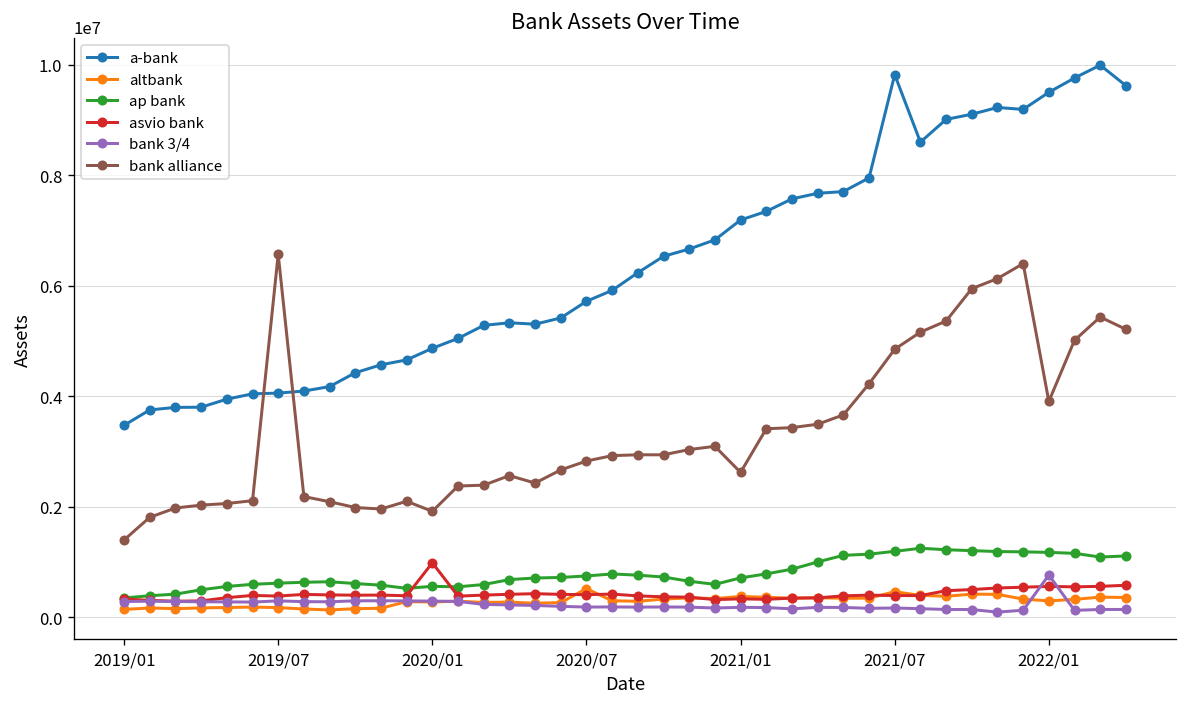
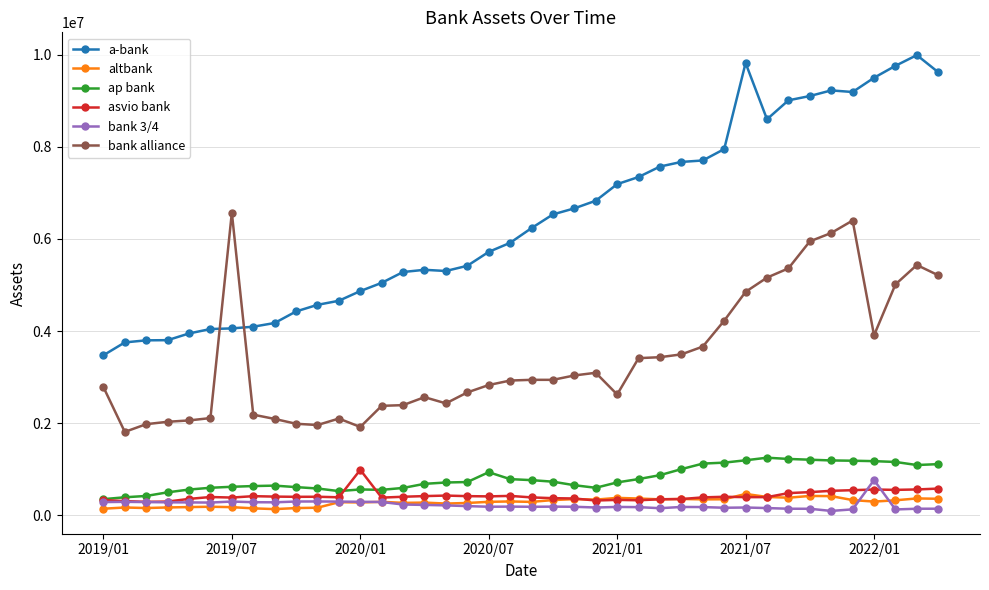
  {
    "a-bank": {
      "2019/01": 3500000,
      "2019/07": 4100000,
      "2020/01": 4900000,
      "2020/07": 5700000,
      "2021/01": 7200000,
      "2021/07": 9800000,
      "2022/01": 9500000
    },
    "altbank": {
      "2019/01": 100000,
      "2019/07": 200000,
-     "2020/07": 500000,
+     "2020/07": 300000,
      "2021/07": 500000,
      "2022/01": 300000
    },
    "ap bank": {
      "2019/07": 600000,
      "2020/01": 600000,
-     "2020/07": 700000,
+     "2020/07": 900000,
      "2021/01": 700000,
      "2021/07": 1200000,
      "2022/01": 1200000
    },
    "asvio bank": {
      "2019/07": 400000,
      "2020/01": 1000000,
      "2020/07": 400000,
      "2021/07": 400000,
      "2022/01": 600000
    },
    "bank 3/4": {
      "2019/07": 300000,
      "2020/07": 200000,
      "2021/01": 200000,
      "2021/07": 200000,
      "2022/01": 800000
    },
    "bank alliance": {
-     "2019/01": 1400000,
+     "2019/01": 2800000,
      "2019/07": 6600000,
      "2020/01": 1900000,
      "2020/07": 2800000,
      "2021/01": 2600000,
      "2021/07": 4900000,
      "2022/01": 3900000
    }
  }
